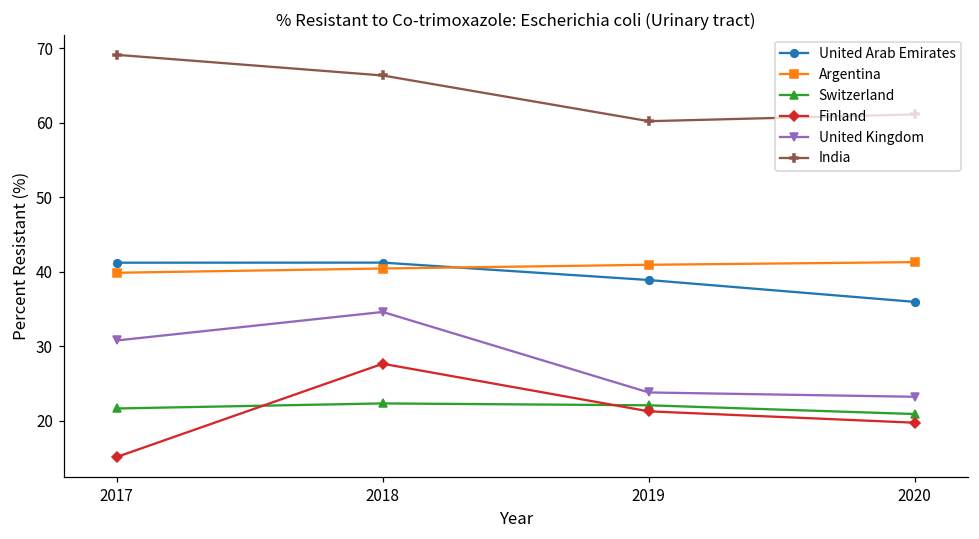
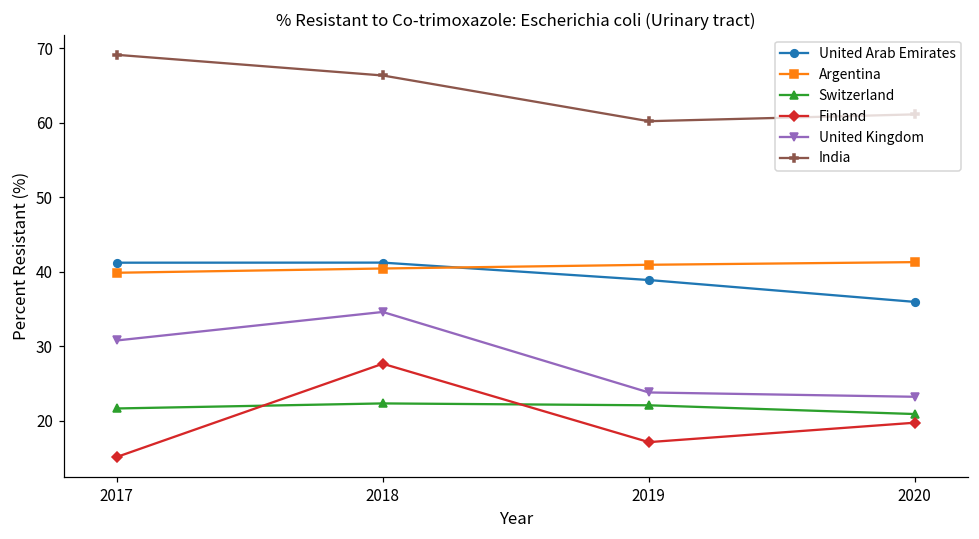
  {
    "United Arab Emirates": {
      "2017": 41,
      "2018": 41,
      "2019": 39,
      "2020": 36
    },
    "Argentina": {
      "2017": 40,
      "2018": 40,
      "2019": 41,
      "2020": 41
    },
    "Switzerland": {
      "2017": 22,
      "2018": 22,
      "2019": 22,
      "2020": 21
    },
    "Finland": {
      "2017": 15,
      "2018": 28,
-     "2019": 21,
+     "2019": 17,
      "2020": 20
    },
    "United Kingdom": {
      "2017": 31,
      "2018": 35,
      "2019": 24,
      "2020": 23
    },
    "India": {
      "2017": 69,
      "2018": 66,
      "2019": 60
    }
  }
